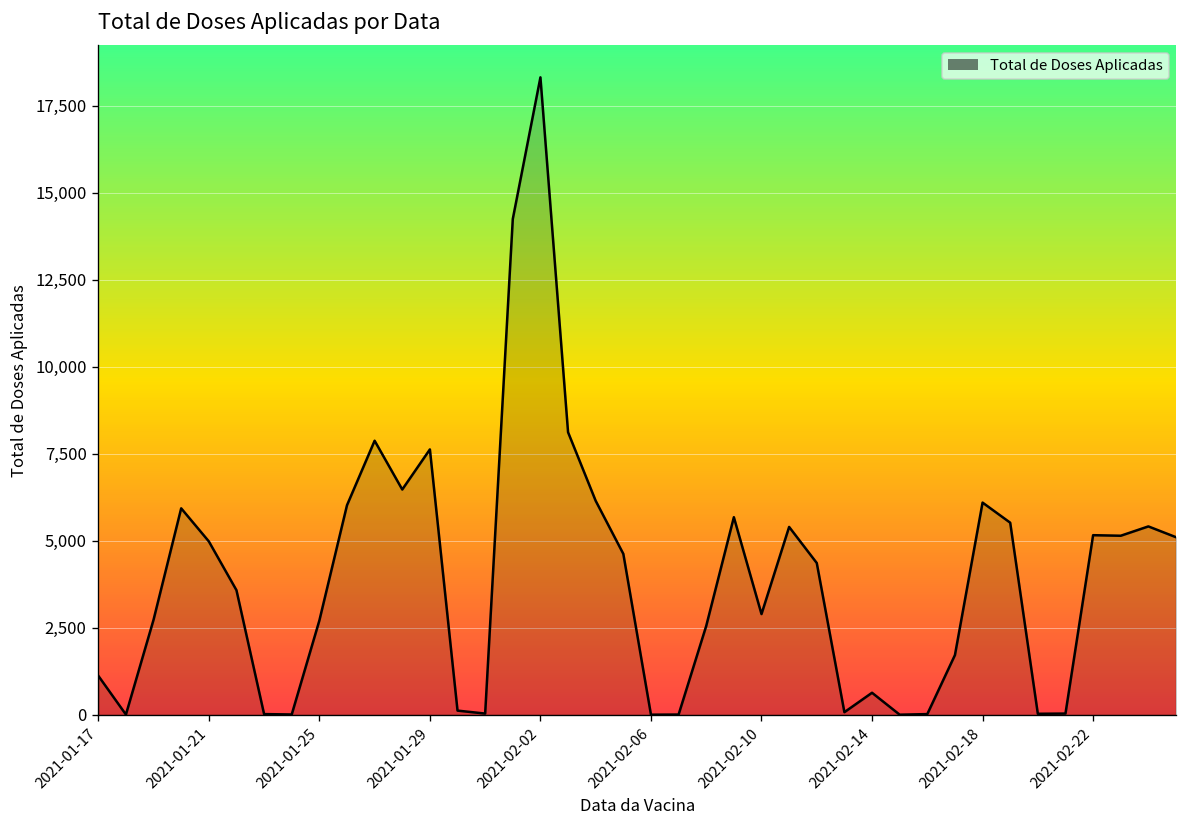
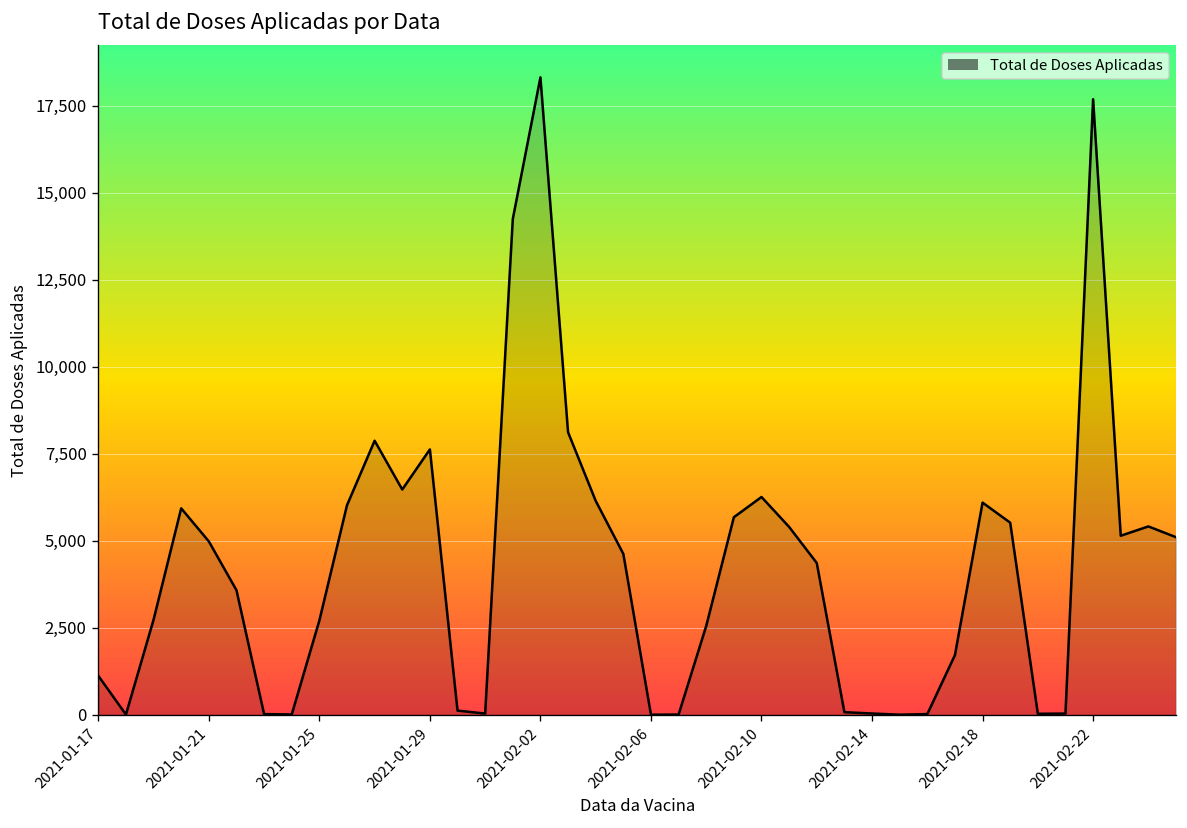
  {
    "2021-01-17": "1,100",
    "2021-01-21": "5,000",
    "2021-01-25": "2,700",
    "2021-01-29": "7,600",
    "2021-02-02": "18,300",
    "2021-02-06": "0",
-   "2021-02-10": "2,900",
-   "2021-02-14": "600",
+   "2021-02-10": "6,300",
+   "2021-02-14": "0",
    "2021-02-18": "6,100",
-   "2021-02-22": "5,200"
+   "2021-02-22": "17,700"
  }
